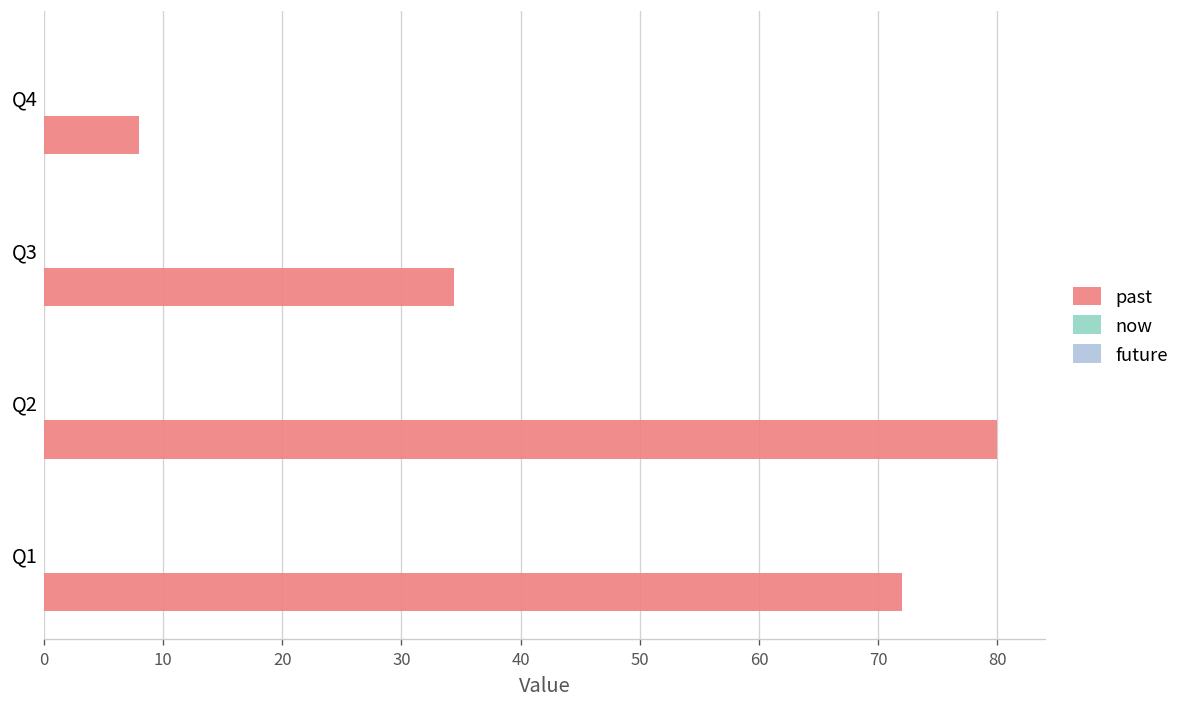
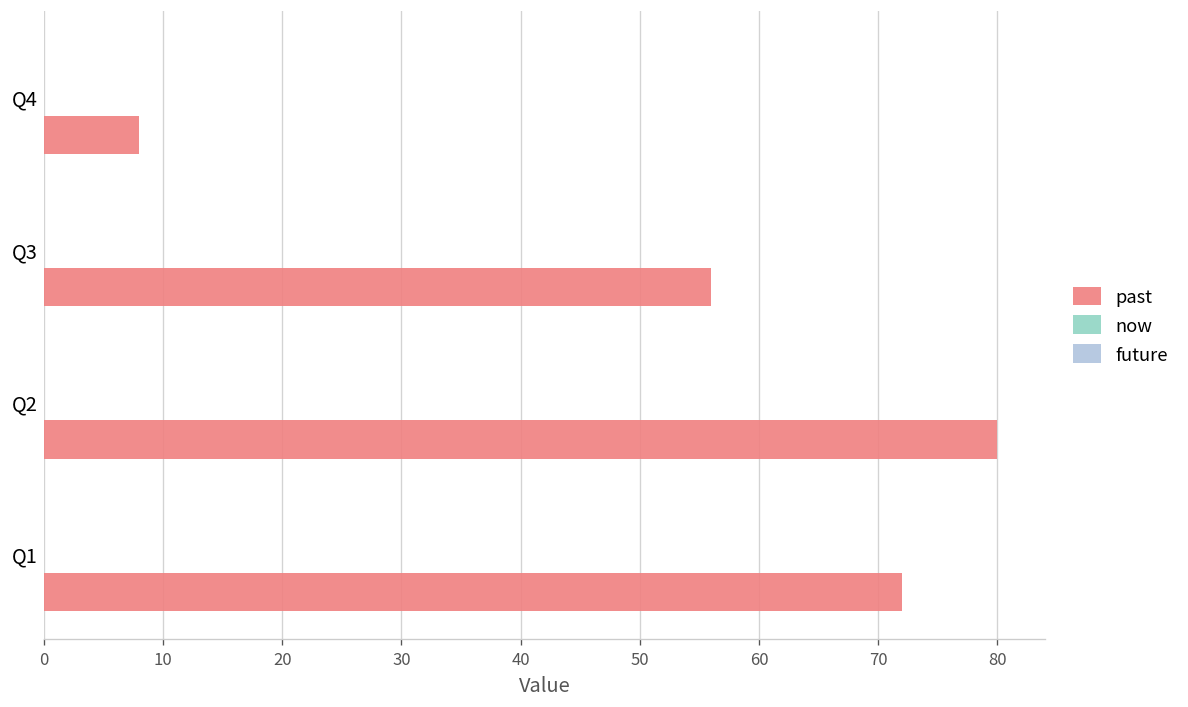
  {
    "past": {
      "Q4": 8,
-     "Q3": 34,
+     "Q3": 56,
      "Q2": 80,
      "Q1": 72
    }
  }
